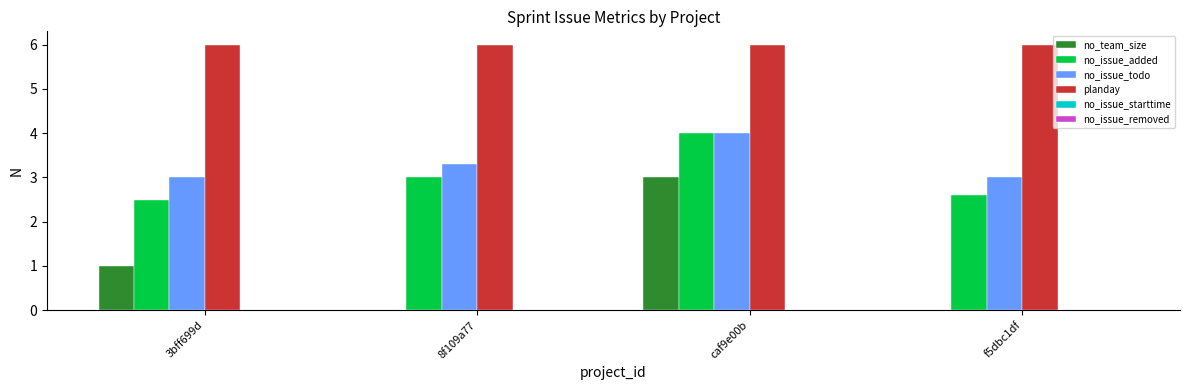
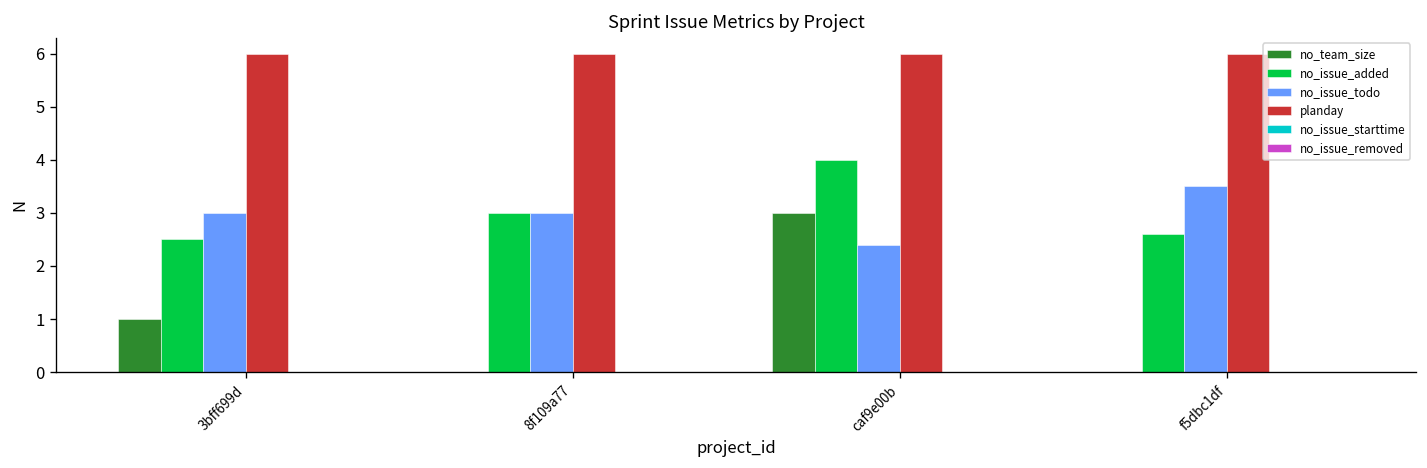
  {
    "no_team_size": {
      "3bff699d": 1.0,
      "8f109a77": 0.0,
      "caf9e00b": 3.0,
      "f5dbc1df": 0.0
    },
    "no_issue_added": {
      "3bff699d": 2.5,
      "8f109a77": 3.0,
      "caf9e00b": 4.0,
      "f5dbc1df": 2.6
    },
    "no_issue_todo": {
      "3bff699d": 3.0,
-     "8f109a77": 3.3,
-     "caf9e00b": 4.0,
-     "f5dbc1df": 3.0
+     "8f109a77": 3.0,
+     "caf9e00b": 2.4,
+     "f5dbc1df": 3.5
    },
    "planday": {
      "3bff699d": 6.0,
      "8f109a77": 6.0,
      "caf9e00b": 6.0,
      "f5dbc1df": 6.0
    },
    "no_issue_starttime": {
      "3bff699d": 0.0,
      "8f109a77": 0.0,
      "caf9e00b": 0.0,
      "f5dbc1df": 0.0
    },
    "no_issue_removed": {
      "3bff699d": 0.0,
      "8f109a77": 0.0,
      "caf9e00b": 0.0,
      "f5dbc1df": 0.0
    }
  }
